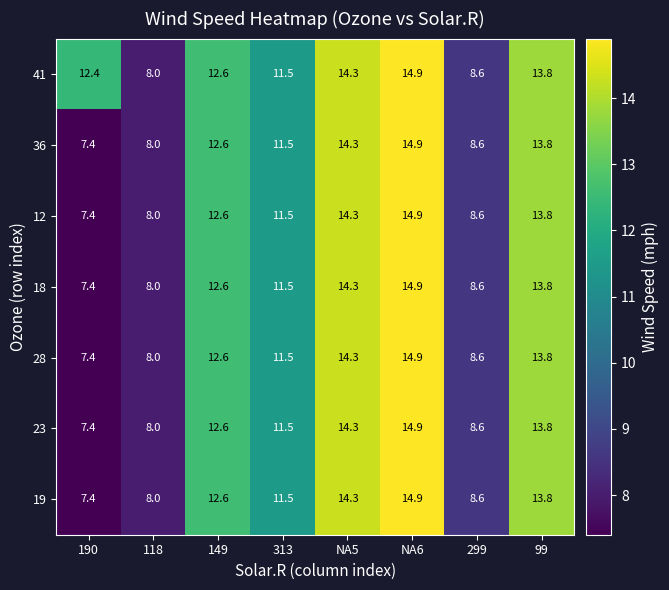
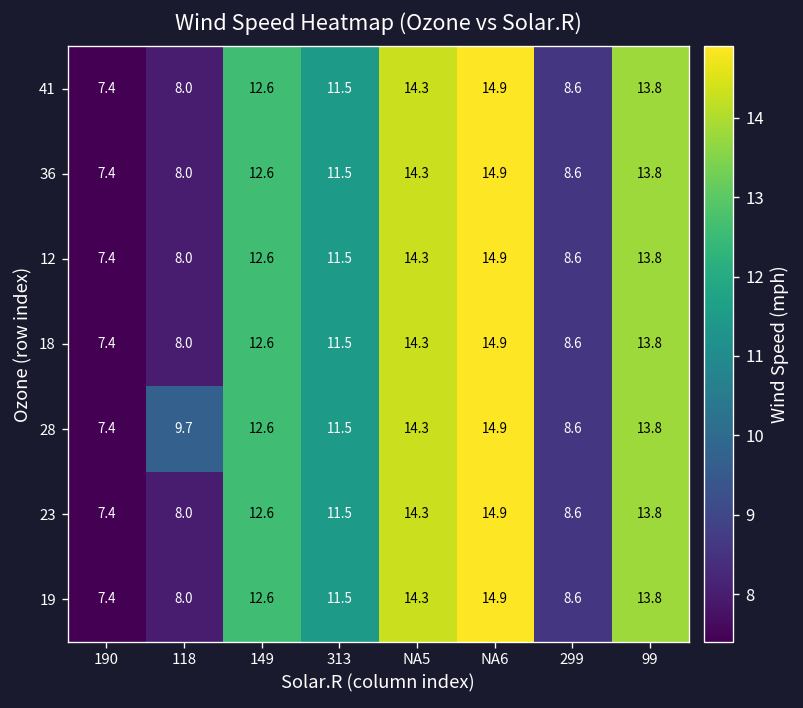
  {
    "41": {
-     "190": 12.4,
+     "190": 7.4,
      "118": 8.0,
      "149": 12.6,
      "313": 11.5,
      "NA5": 14.3,
      "NA6": 14.9,
      "299": 8.6,
      "99": 13.8
    },
    "36": {
      "190": 7.4,
      "118": 8.0,
      "149": 12.6,
      "313": 11.5,
      "NA5": 14.3,
      "NA6": 14.9,
      "299": 8.6,
      "99": 13.8
    },
    "12": {
      "190": 7.4,
      "118": 8.0,
      "149": 12.6,
      "313": 11.5,
      "NA5": 14.3,
      "NA6": 14.9,
      "299": 8.6,
      "99": 13.8
    },
    "18": {
      "190": 7.4,
      "118": 8.0,
      "149": 12.6,
      "313": 11.5,
      "NA5": 14.3,
      "NA6": 14.9,
      "299": 8.6,
      "99": 13.8
    },
    "28": {
      "190": 7.4,
-     "118": 8.0,
+     "118": 9.7,
      "149": 12.6,
      "313": 11.5,
      "NA5": 14.3,
      "NA6": 14.9,
      "299": 8.6,
      "99": 13.8
    },
    "23": {
      "190": 7.4,
      "118": 8.0,
      "149": 12.6,
      "313": 11.5,
      "NA5": 14.3,
      "NA6": 14.9,
      "299": 8.6,
      "99": 13.8
    },
    "19": {
      "190": 7.4,
      "118": 8.0,
      "149": 12.6,
      "313": 11.5,
      "NA5": 14.3,
      "NA6": 14.9,
      "299": 8.6,
      "99": 13.8
    }
  }
